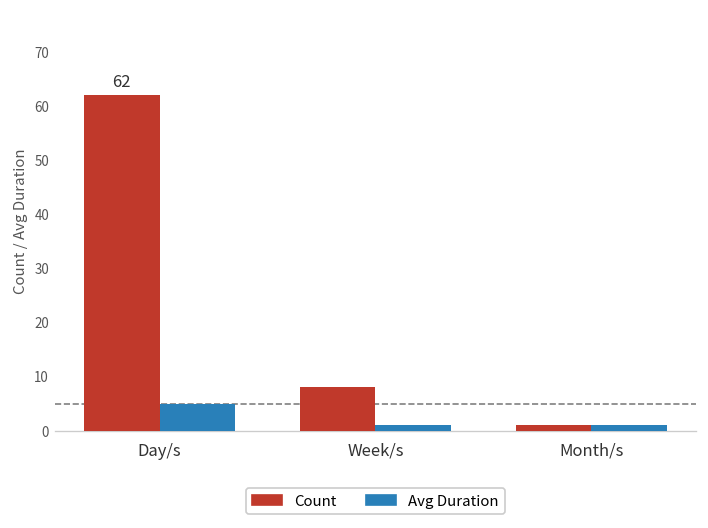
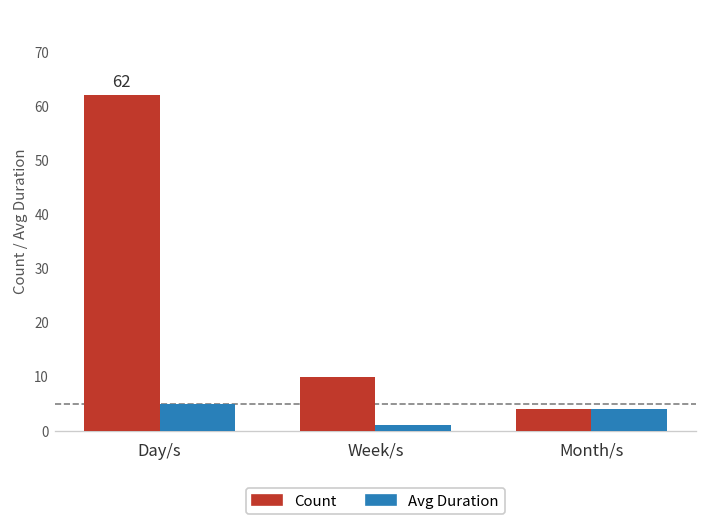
  {
    "Count": {
-     "Week/s": 8,
-     "Month/s": 1
+     "Week/s": 10,
+     "Month/s": 4
    },
    "Avg Duration": {
      "Day/s": 5,
      "Week/s": 1,
-     "Month/s": 1
+     "Month/s": 4
    }
  }
